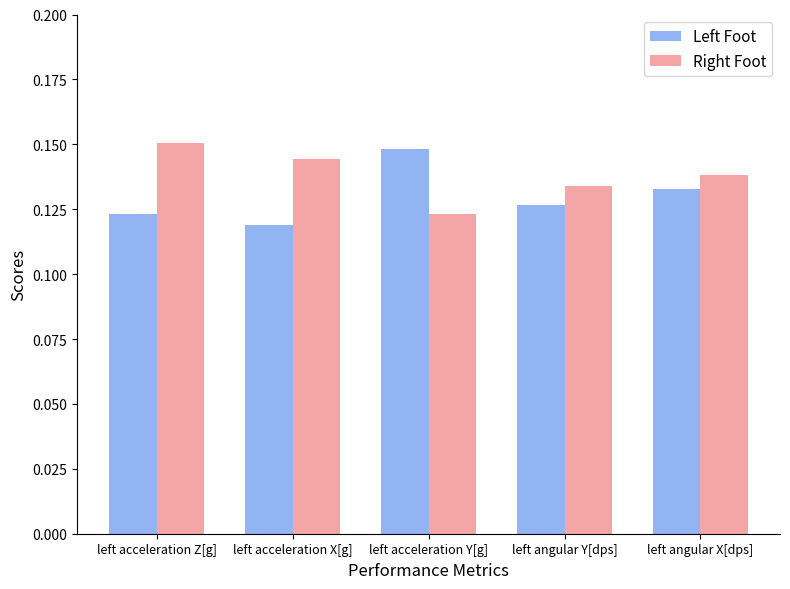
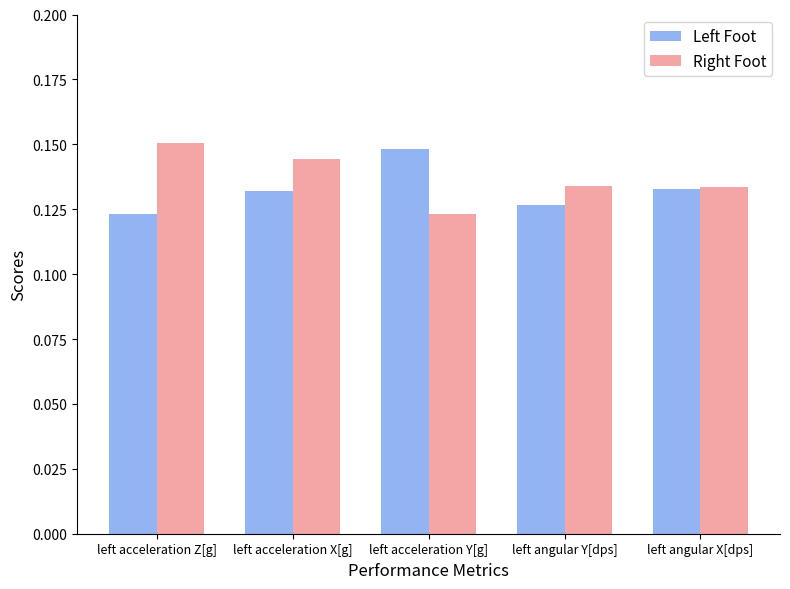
  {
    "Left Foot": {
      "left acceleration Z[g]": 0.123,
-     "left acceleration X[g]": 0.119,
+     "left acceleration X[g]": 0.132,
      "left acceleration Y[g]": 0.148,
      "left angular Y[dps]": 0.126,
      "left angular X[dps]": 0.133
    },
    "Right Foot": {
      "left acceleration Z[g]": 0.150,
      "left acceleration X[g]": 0.145,
      "left acceleration Y[g]": 0.123,
      "left angular Y[dps]": 0.134,
-     "left angular X[dps]": 0.138
+     "left angular X[dps]": 0.134
    }
  }
